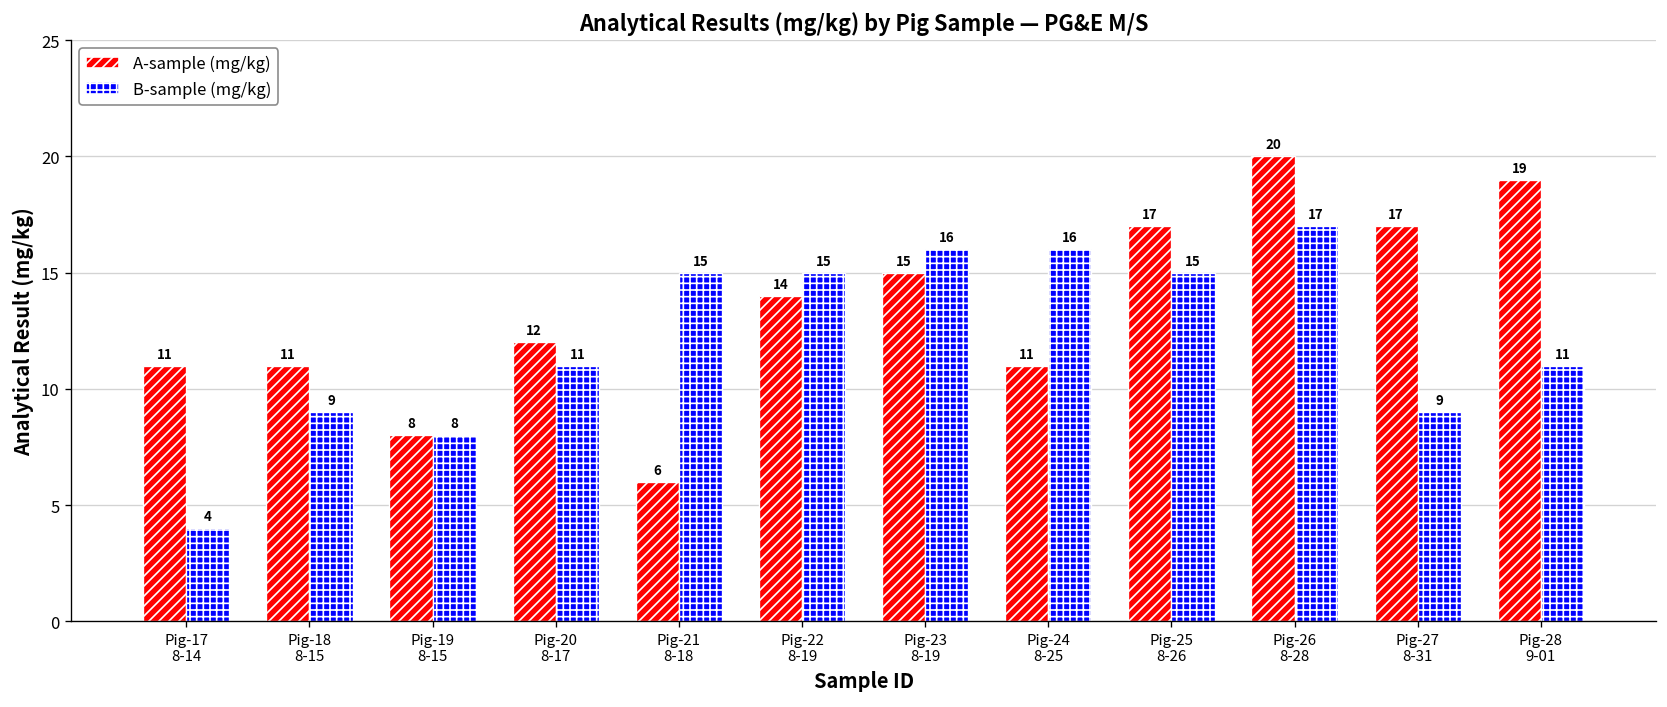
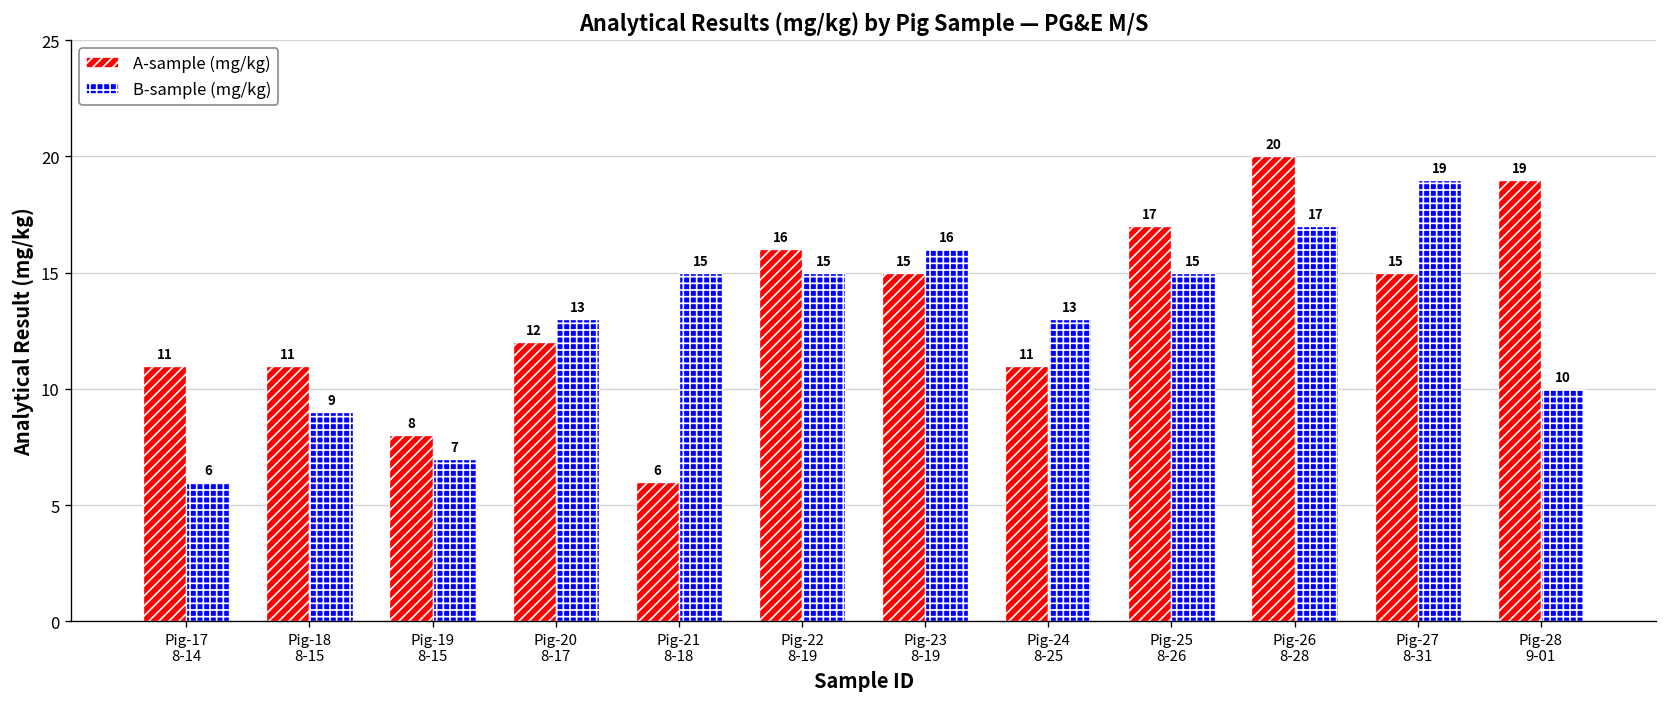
  {
    "A-sample (mg/kg)": {
      "Pig-17 8-14": 11,
      "Pig-18 8-15": 11,
      "Pig-19 8-15": 8,
      "Pig-20 8-17": 12,
      "Pig-21 8-18": 6,
-     "Pig-22 8-19": 14,
+     "Pig-22 8-19": 16,
      "Pig-23 8-19": 15,
      "Pig-24 8-25": 11,
      "Pig-25 8-26": 17,
      "Pig-26 8-28": 20,
-     "Pig-27 8-31": 17,
+     "Pig-27 8-31": 15,
      "Pig-28 9-01": 19
    },
    "B-sample (mg/kg)": {
-     "Pig-17 8-14": 4,
+     "Pig-17 8-14": 6,
      "Pig-18 8-15": 9,
-     "Pig-19 8-15": 8,
-     "Pig-20 8-17": 11,
+     "Pig-19 8-15": 7,
+     "Pig-20 8-17": 13,
      "Pig-21 8-18": 15,
      "Pig-22 8-19": 15,
      "Pig-23 8-19": 16,
-     "Pig-24 8-25": 16,
+     "Pig-24 8-25": 13,
      "Pig-25 8-26": 15,
      "Pig-26 8-28": 17,
-     "Pig-27 8-31": 9,
-     "Pig-28 9-01": 11
+     "Pig-27 8-31": 19,
+     "Pig-28 9-01": 10
    }
  }
